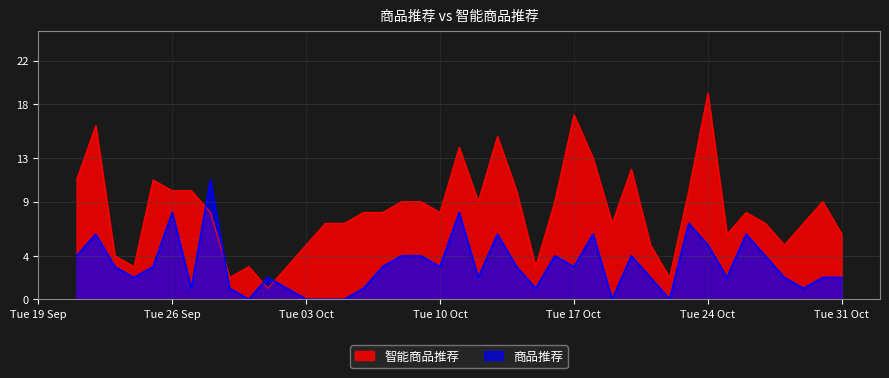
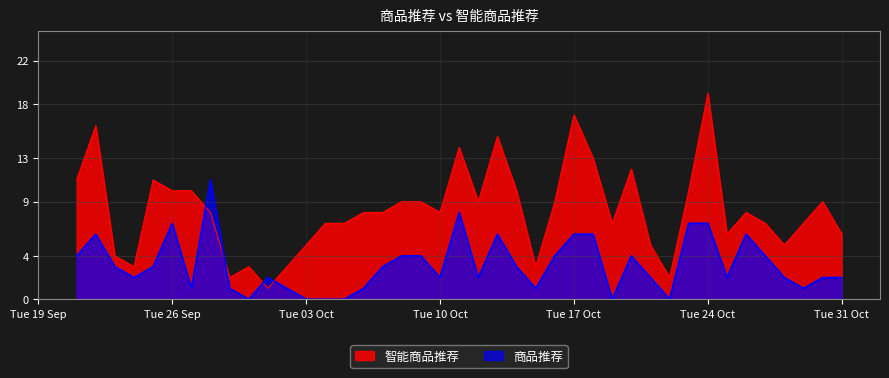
  {
    "智能商品推荐": {
      "Tue 26 Sep": 10,
      "Tue 03 Oct": 5,
      "Tue 10 Oct": 8,
      "Tue 17 Oct": 17,
      "Tue 24 Oct": 19,
      "Tue 31 Oct": 6
    },
    "商品推荐": {
-     "Tue 26 Sep": 8,
+     "Tue 26 Sep": 7,
      "Tue 03 Oct": 0,
-     "Tue 10 Oct": 3,
-     "Tue 17 Oct": 3,
-     "Tue 24 Oct": 5,
+     "Tue 10 Oct": 2,
+     "Tue 17 Oct": 6,
+     "Tue 24 Oct": 7,
      "Tue 31 Oct": 2
    }
  }
